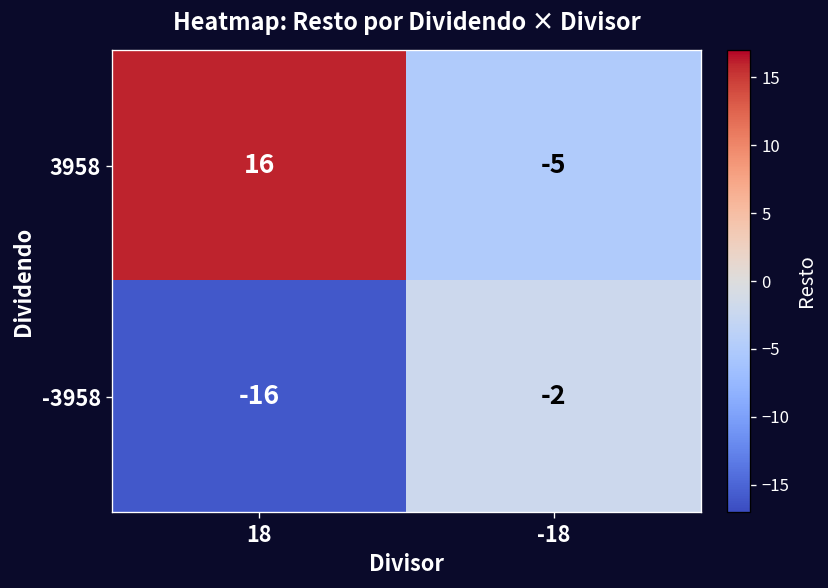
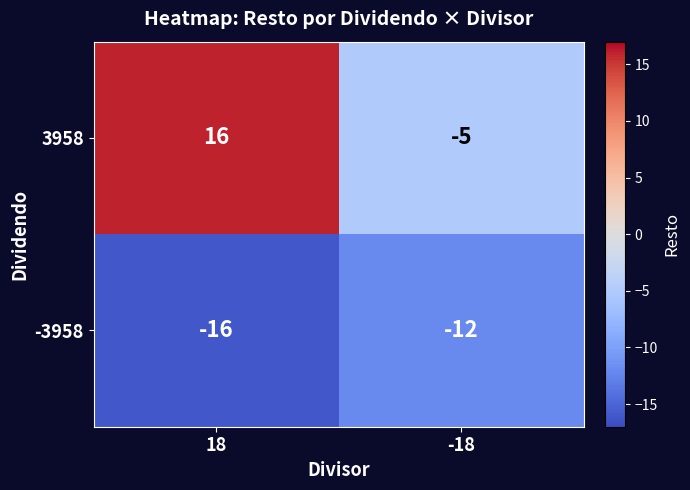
  {
    "3958": {
      "18": 16,
      "-18": -5
    },
    "-3958": {
      "18": -16,
-     "-18": -2
+     "-18": -12
    }
  }
